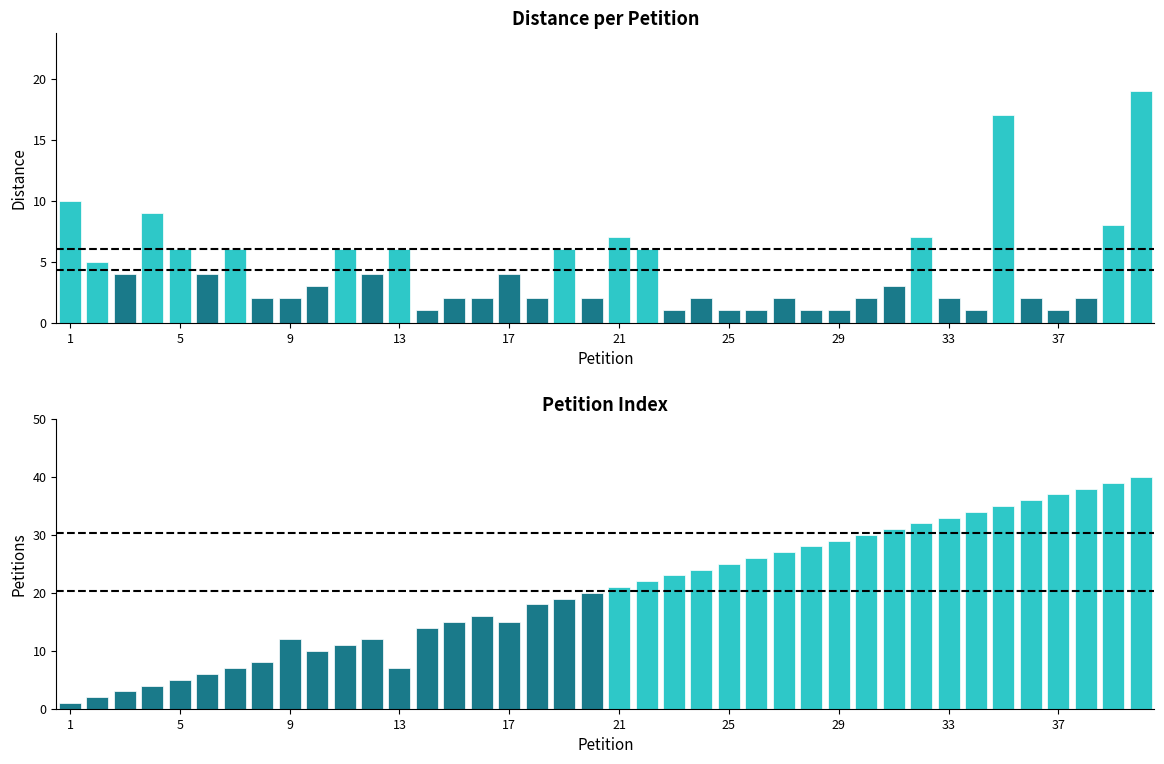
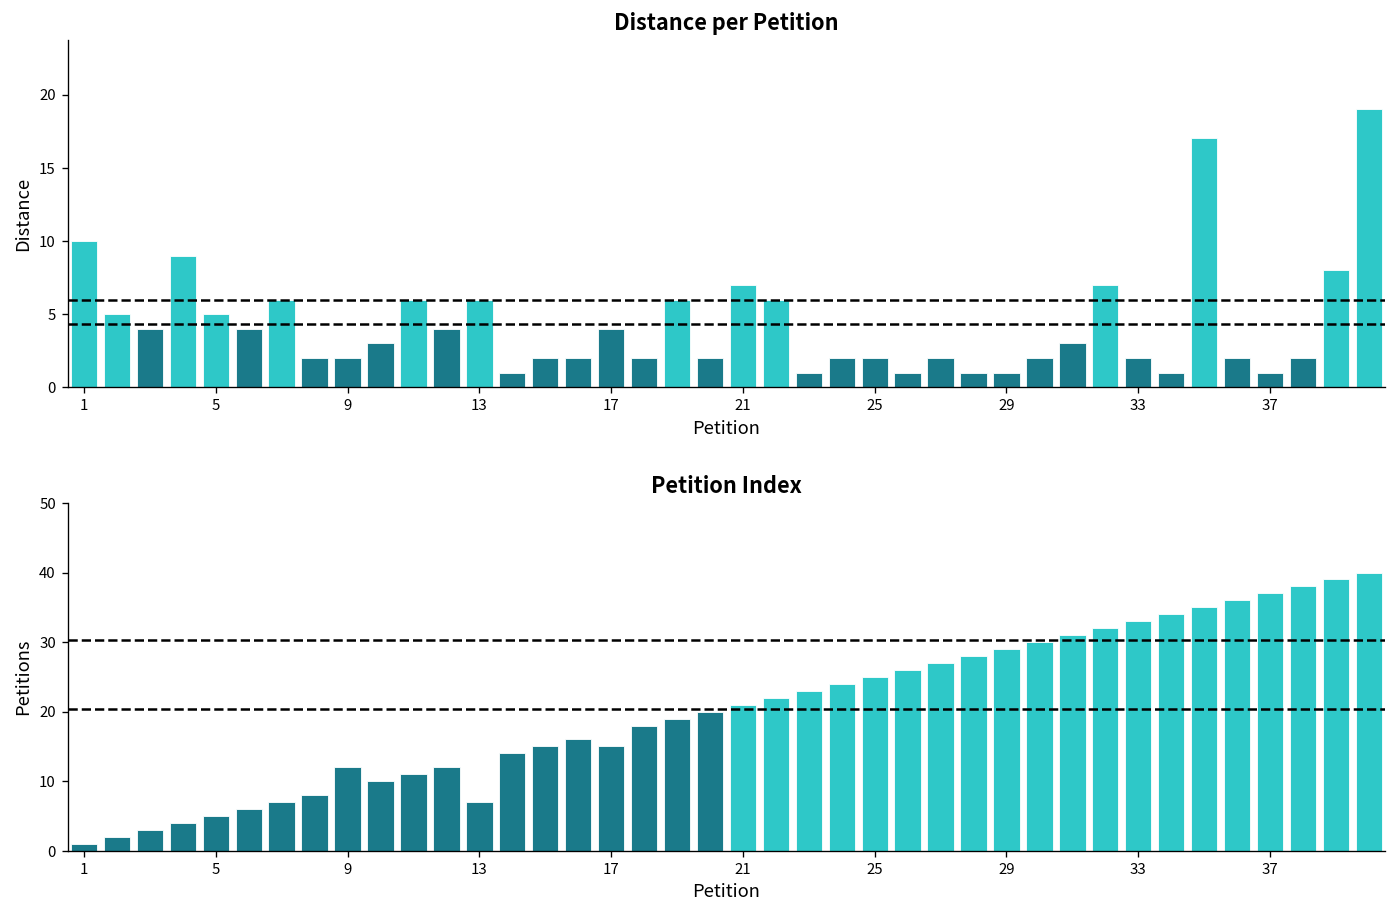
  {
    "Distance per Petition": {
      "1": 10,
-     "5": 6,
+     "5": 5,
      "9": 2,
      "13": 6,
      "17": 4,
      "21": 7,
-     "25": 1,
+     "25": 2,
      "29": 1,
      "33": 2,
      "37": 1
    },
    "Petition Index": {
      "1": 1,
      "5": 5,
      "9": 12,
      "13": 7,
      "17": 15,
      "21": 21,
      "25": 25,
      "29": 29,
      "33": 33,
      "37": 37
    }
  }
